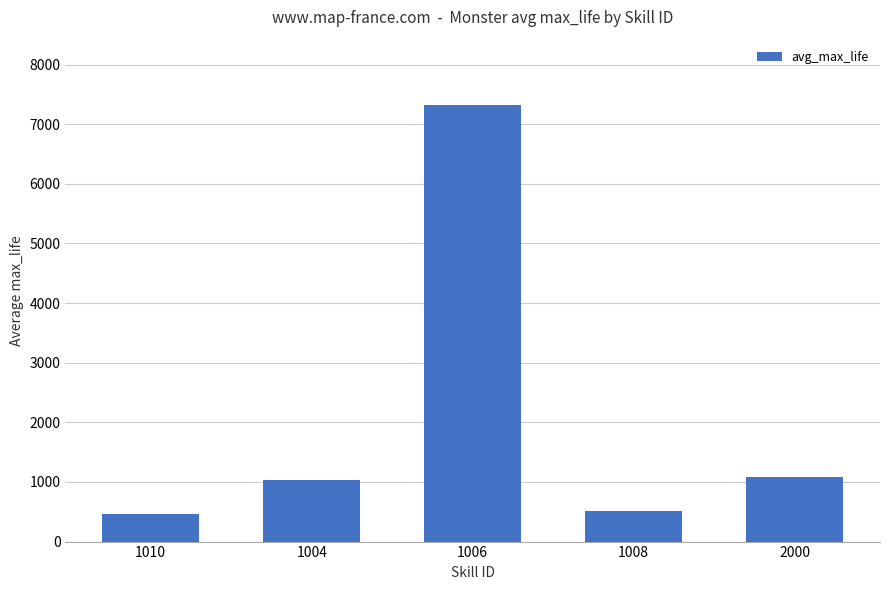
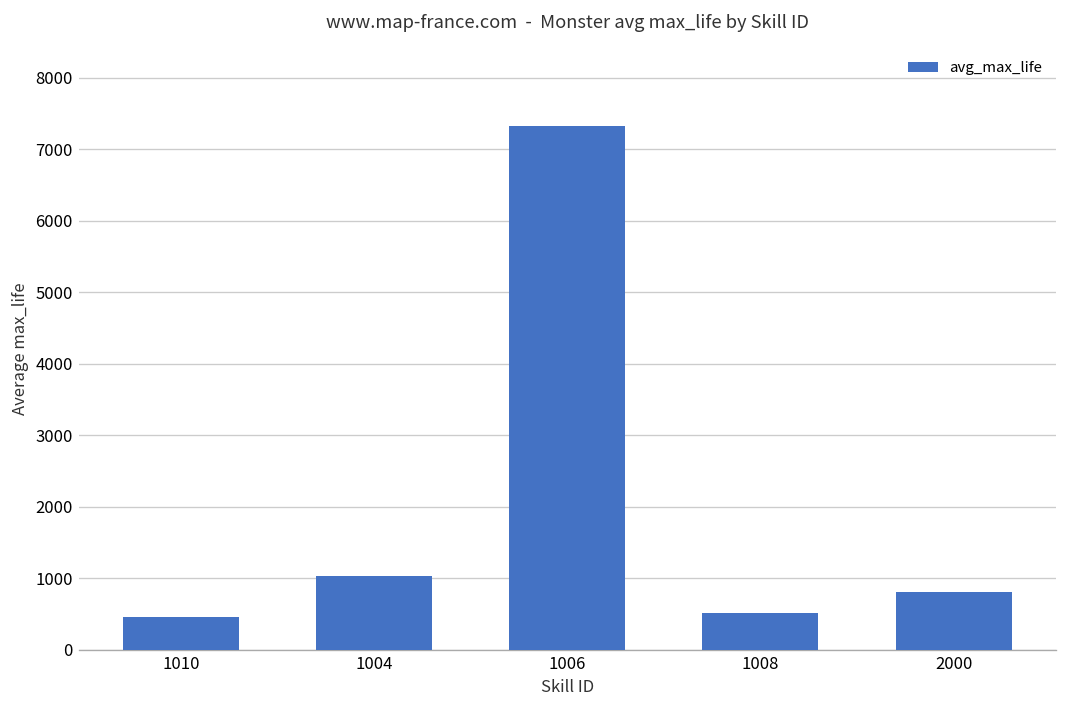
  {
    "1010": 500,
    "1004": 1000,
    "1006": 7300,
    "1008": 500,
-   "2000": 1100
+   "2000": 800
  }
